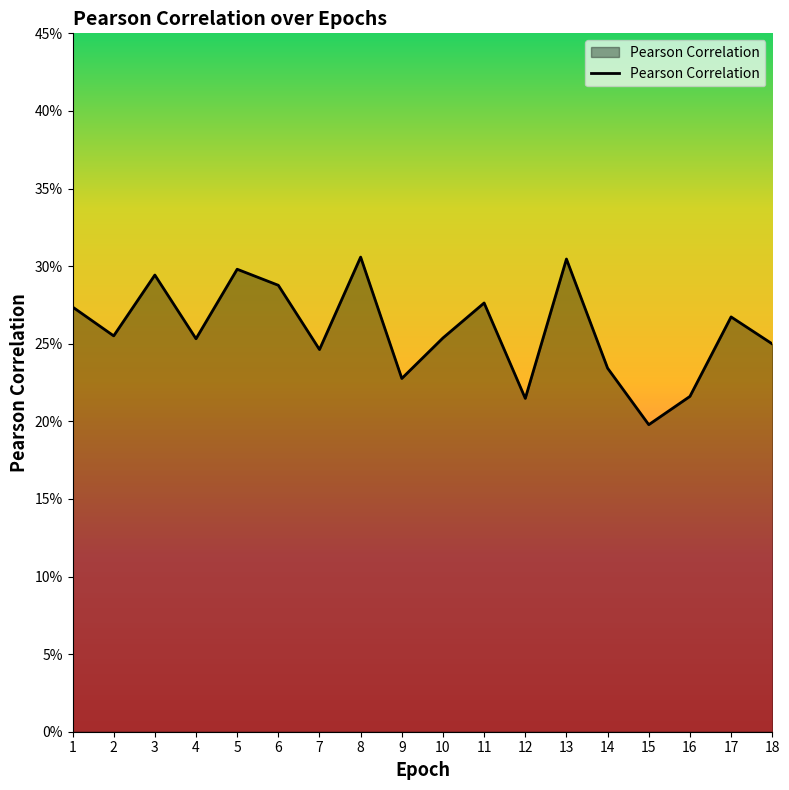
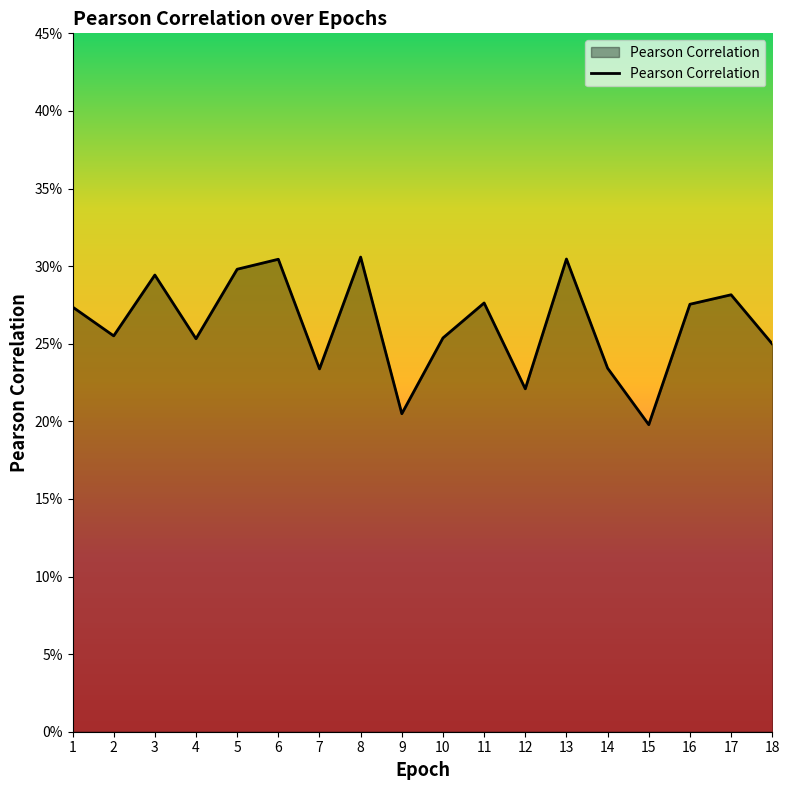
  {
    "1": "27.4%",
    "2": "25.5%",
    "3": "29.4%",
    "4": "25.3%",
    "5": "29.8%",
-   "6": "28.8%",
-   "7": "24.6%",
+   "6": "30.4%",
+   "7": "23.4%",
    "8": "30.6%",
-   "9": "22.8%",
+   "9": "20.5%",
    "10": "25.4%",
    "11": "27.6%",
-   "12": "21.5%",
+   "12": "22.1%",
    "13": "30.5%",
    "14": "23.4%",
    "15": "19.8%",
-   "16": "21.6%",
-   "17": "26.7%",
+   "16": "27.5%",
+   "17": "28.2%",
    "18": "25.0%"
  }
